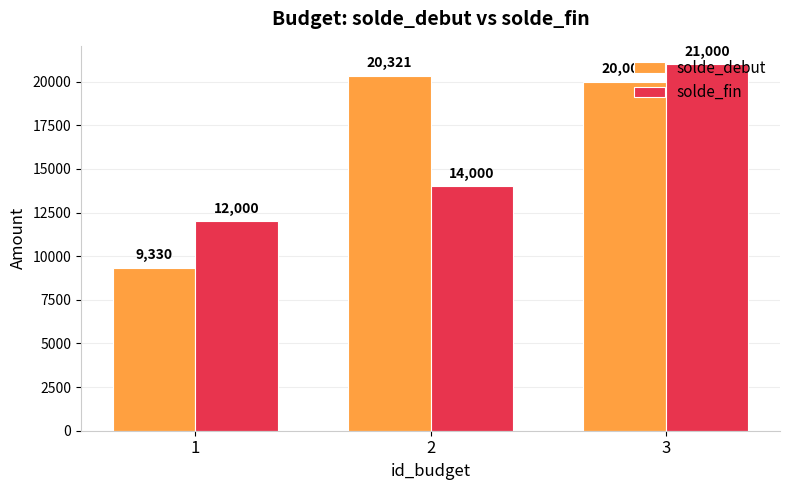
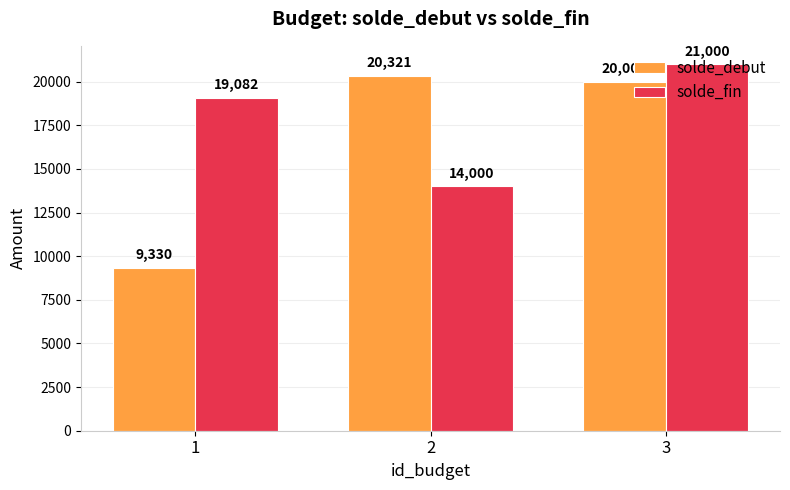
  {
    "solde_debut": {
      "1": "9,330",
      "2": "20,321",
      "3": "20,000"
    },
    "solde_fin": {
-     "1": "12,000",
+     "1": "19,082",
      "2": "14,000",
      "3": "21,000"
    }
  }
